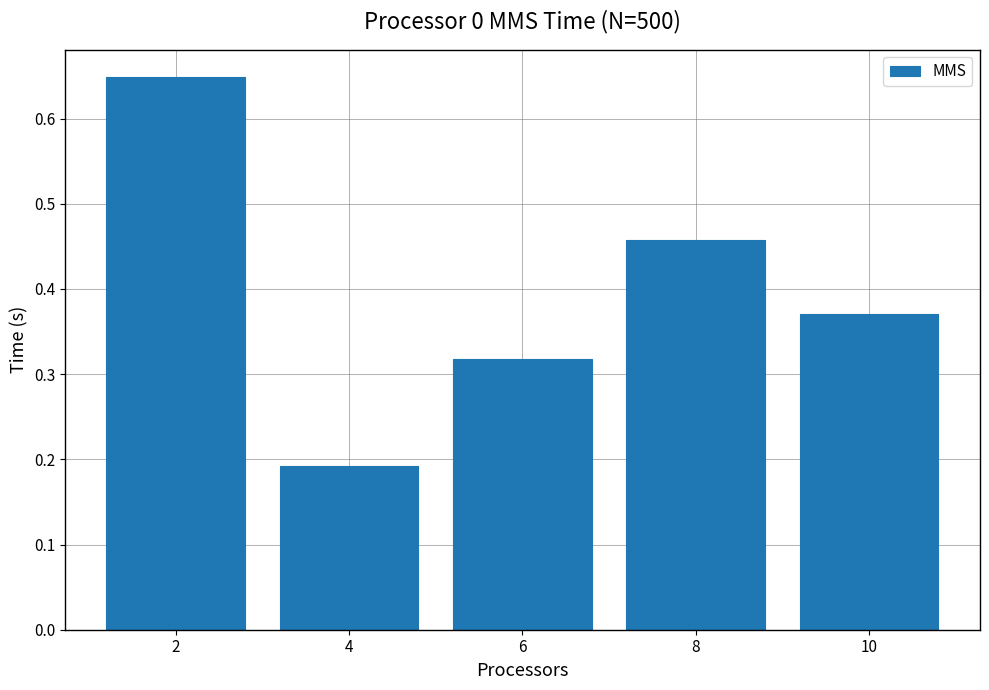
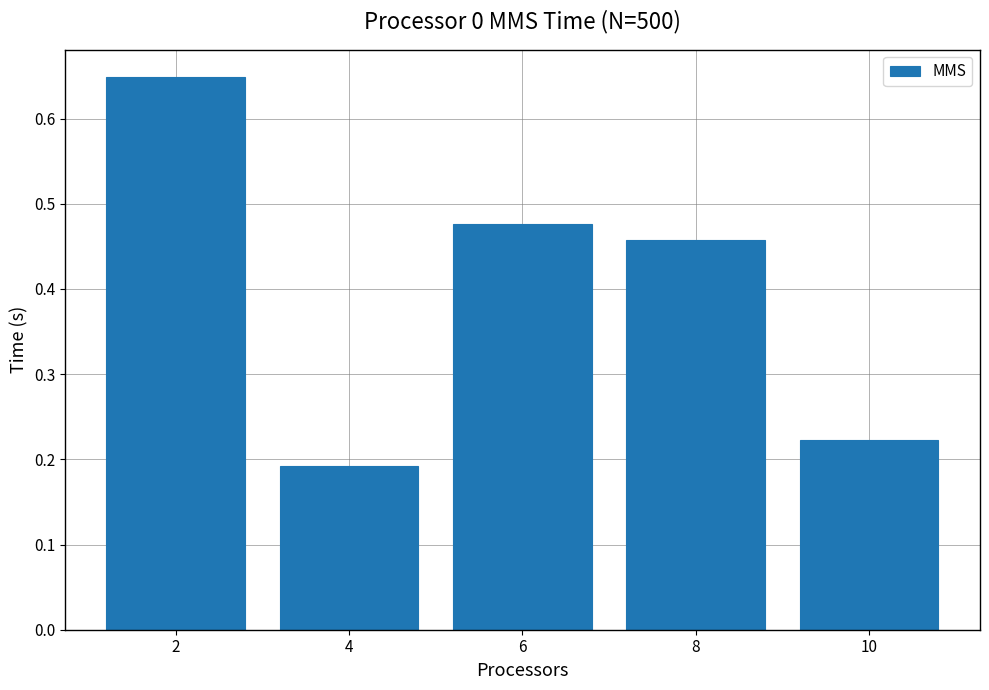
  {
    "2": 0.65,
    "4": 0.19,
-   "6": 0.32,
+   "6": 0.48,
    "8": 0.46,
-   "10": 0.37
+   "10": 0.22
  }
